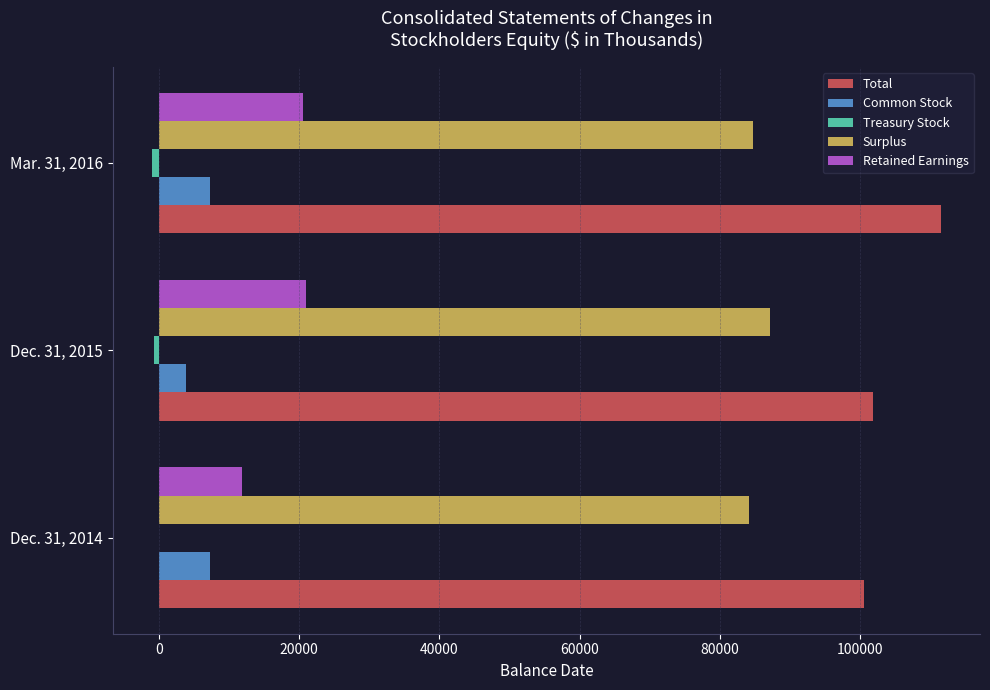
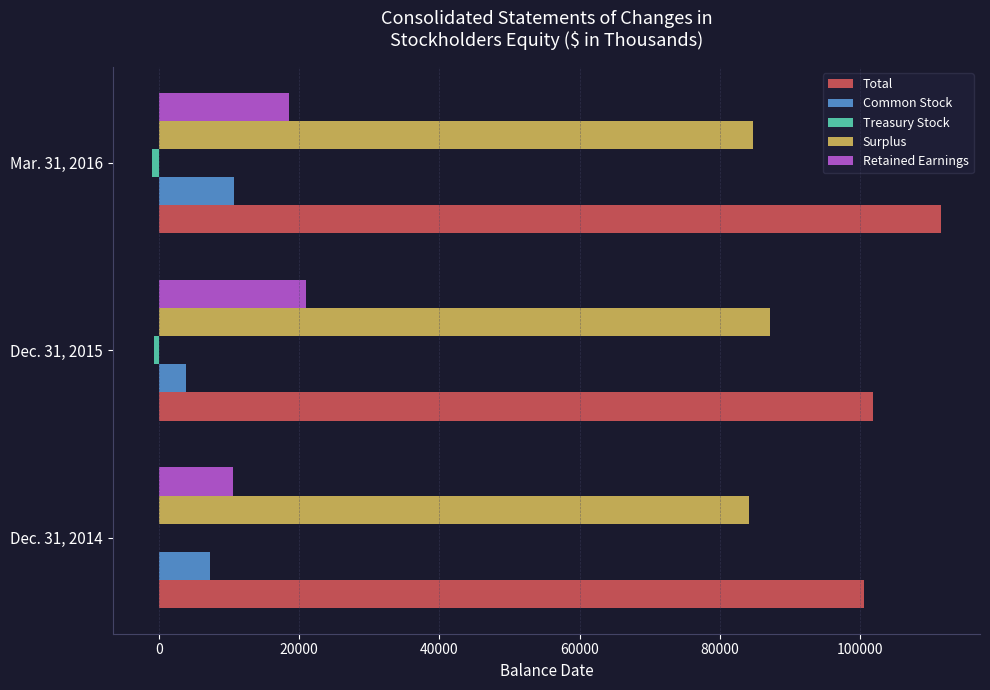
  {
    "Total": {
      "Mar. 31, 2016": 111000,
      "Dec. 31, 2015": 102000,
      "Dec. 31, 2014": 101000
    },
    "Common Stock": {
-     "Mar. 31, 2016": 7000,
+     "Mar. 31, 2016": 11000,
      "Dec. 31, 2015": 4000,
      "Dec. 31, 2014": 7000
    },
    "Treasury Stock": {
      "Mar. 31, 2016": -1000,
      "Dec. 31, 2015": -1000
    },
    "Surplus": {
      "Mar. 31, 2016": 85000,
      "Dec. 31, 2015": 87000,
      "Dec. 31, 2014": 84000
    },
    "Retained Earnings": {
-     "Mar. 31, 2016": 21000,
+     "Mar. 31, 2016": 19000,
      "Dec. 31, 2015": 21000,
-     "Dec. 31, 2014": 12000
+     "Dec. 31, 2014": 11000
    }
  }
